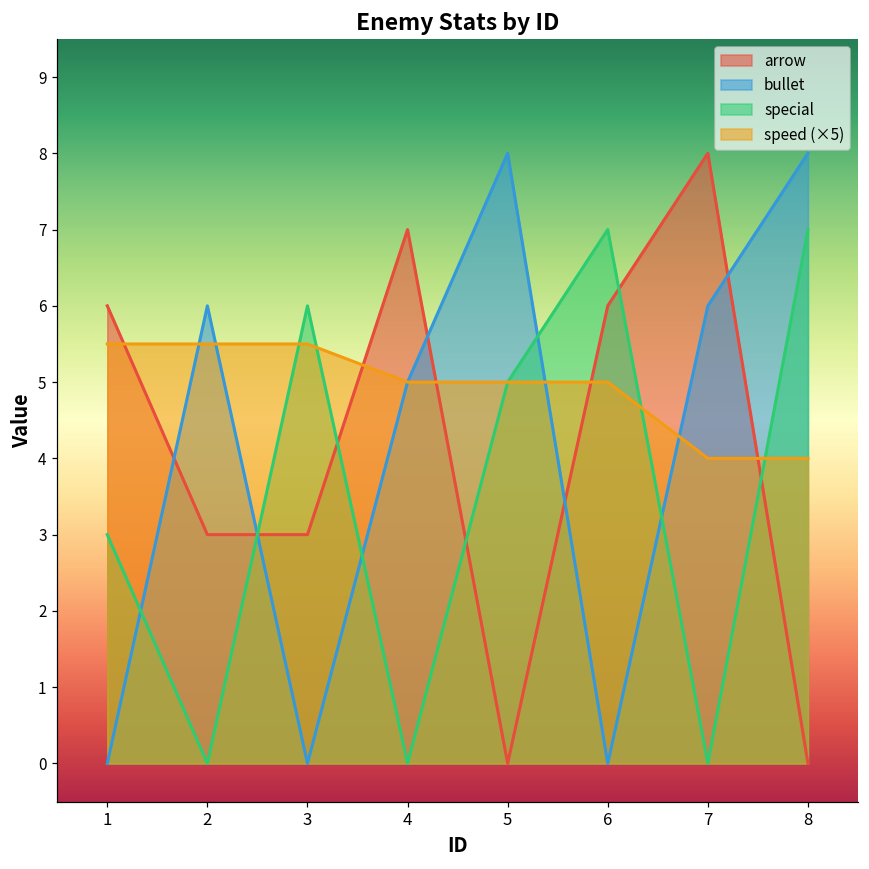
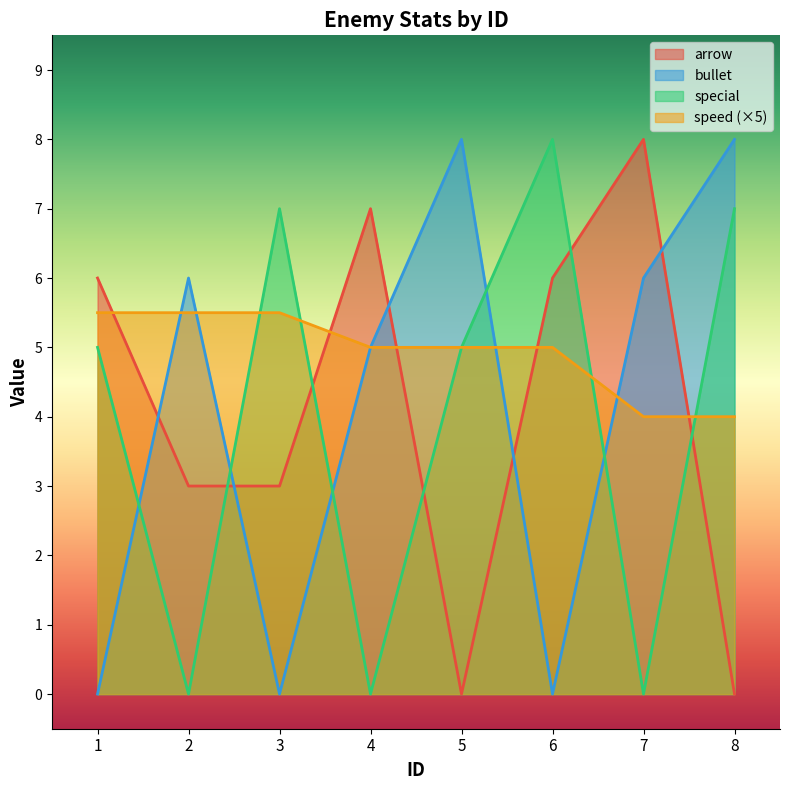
  {
    "arrow": {
      "1": 6,
      "2": 3,
      "3": 3,
      "4": 7,
      "5": 0,
      "6": 6,
      "7": 8,
      "8": 0
    },
    "bullet": {
      "1": 0,
      "2": 6,
      "3": 0,
      "5": 8,
      "6": 0,
      "7": 6,
      "8": 8
    },
    "special": {
-     "1": 3,
+     "1": 5,
      "2": 0,
-     "3": 6,
+     "3": 7,
      "4": 0,
-     "6": 7,
+     "6": 8,
      "7": 0,
      "8": 7
    },
    "speed (×5)": {
      "1": 5.5,
      "2": 5.5,
      "3": 5.5,
      "6": 5,
      "7": 4,
      "8": 4
    }
  }
